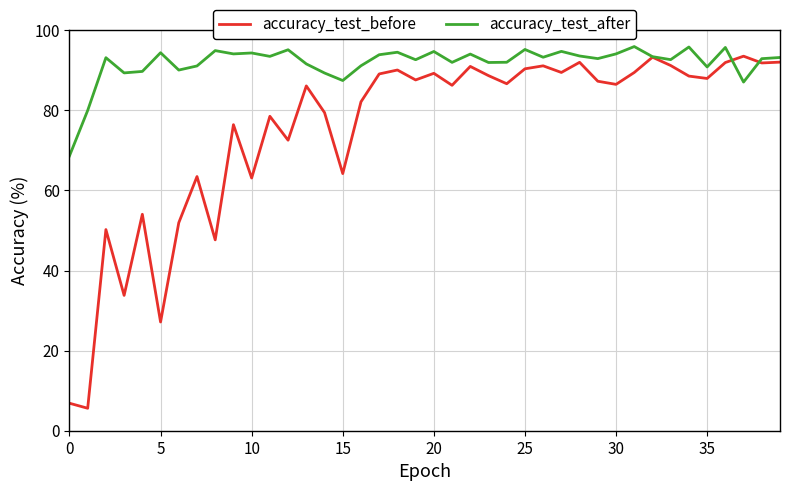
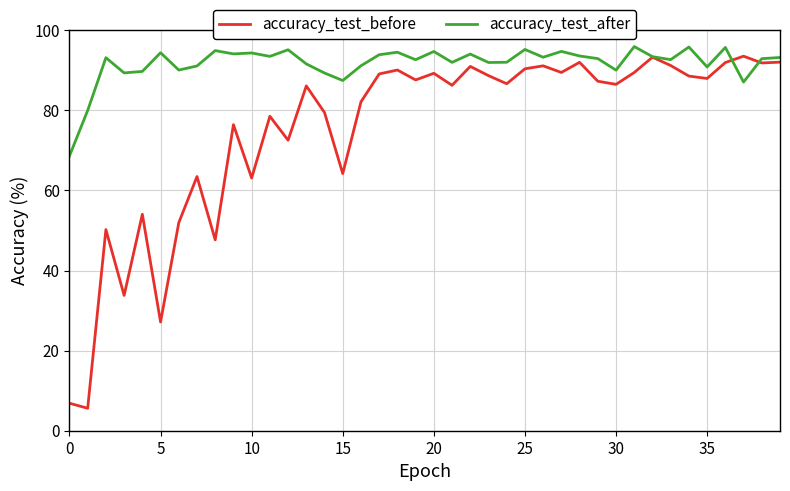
  {
    "accuracy_test_before": {
      "0": 7,
      "5": 27,
      "10": 63,
      "15": 64,
      "20": 89,
      "25": 90,
      "30": 87,
      "35": 88
    },
    "accuracy_test_after": {
      "0": 69,
      "5": 94,
      "10": 94,
      "15": 87,
      "20": 95,
      "25": 95,
-     "30": 94,
+     "30": 90,
      "35": 91
    }
  }
